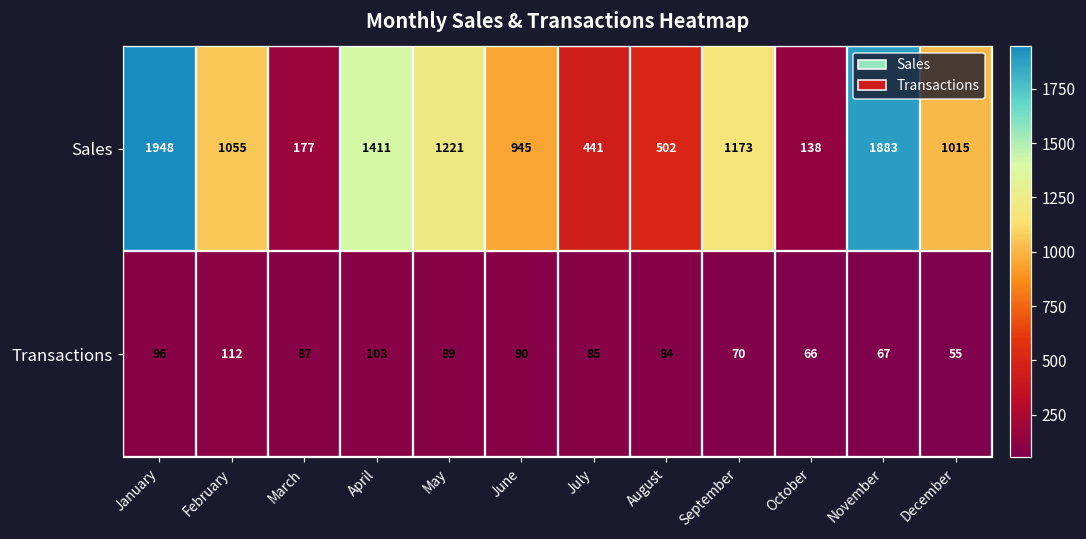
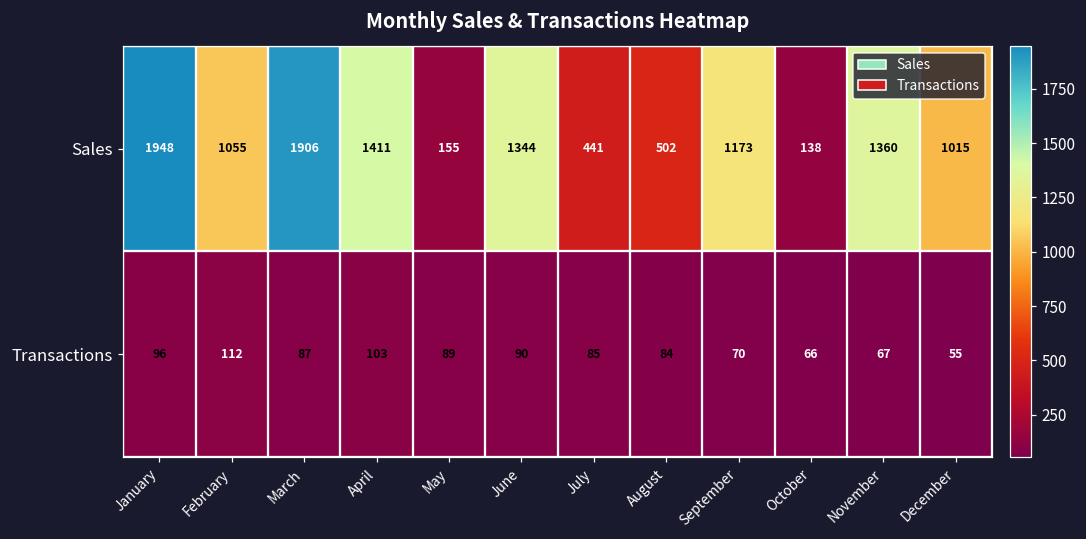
  {
    "Sales": {
      "January": 1948,
      "February": 1055,
-     "March": 177,
+     "March": 1906,
      "April": 1411,
-     "May": 1221,
-     "June": 945,
+     "May": 155,
+     "June": 1344,
      "July": 441,
      "August": 502,
      "September": 1173,
      "October": 138,
-     "November": 1883,
+     "November": 1360,
      "December": 1015
    },
    "Transactions": {
      "January": 96,
      "February": 112,
      "March": 87,
      "April": 103,
      "May": 89,
      "June": 90,
      "July": 85,
      "August": 84,
      "September": 70,
      "October": 66,
      "November": 67,
      "December": 55
    }
  }
